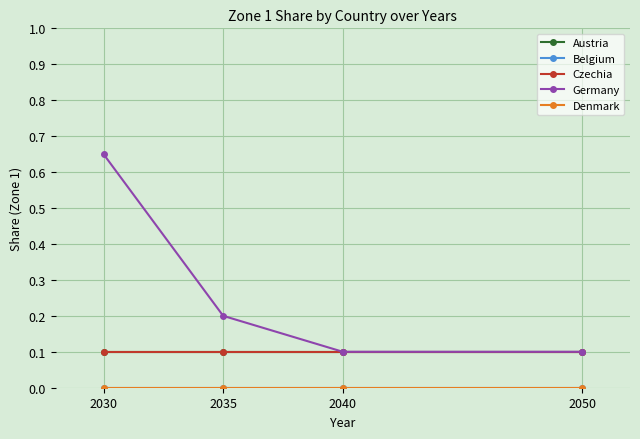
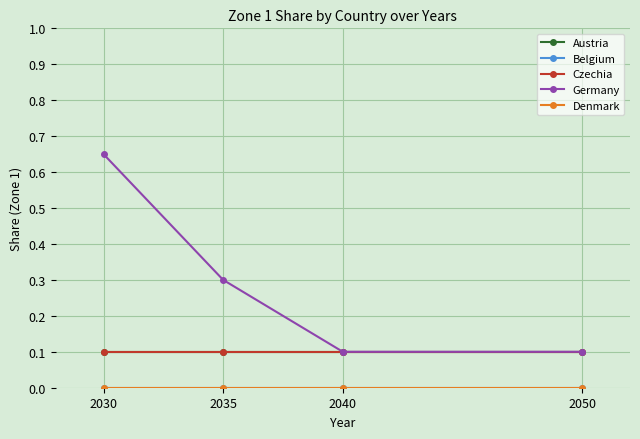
  {
    "Czechia": {
      "2030": 0.1,
      "2035": 0.1
    },
    "Denmark": {
      "2030": 0.0,
      "2035": 0.0,
      "2040": 0.0,
      "2050": 0.0
    },
    "Germany": {
      "2030": 0.65,
-     "2035": 0.2
+     "2035": 0.3
    }
  }
